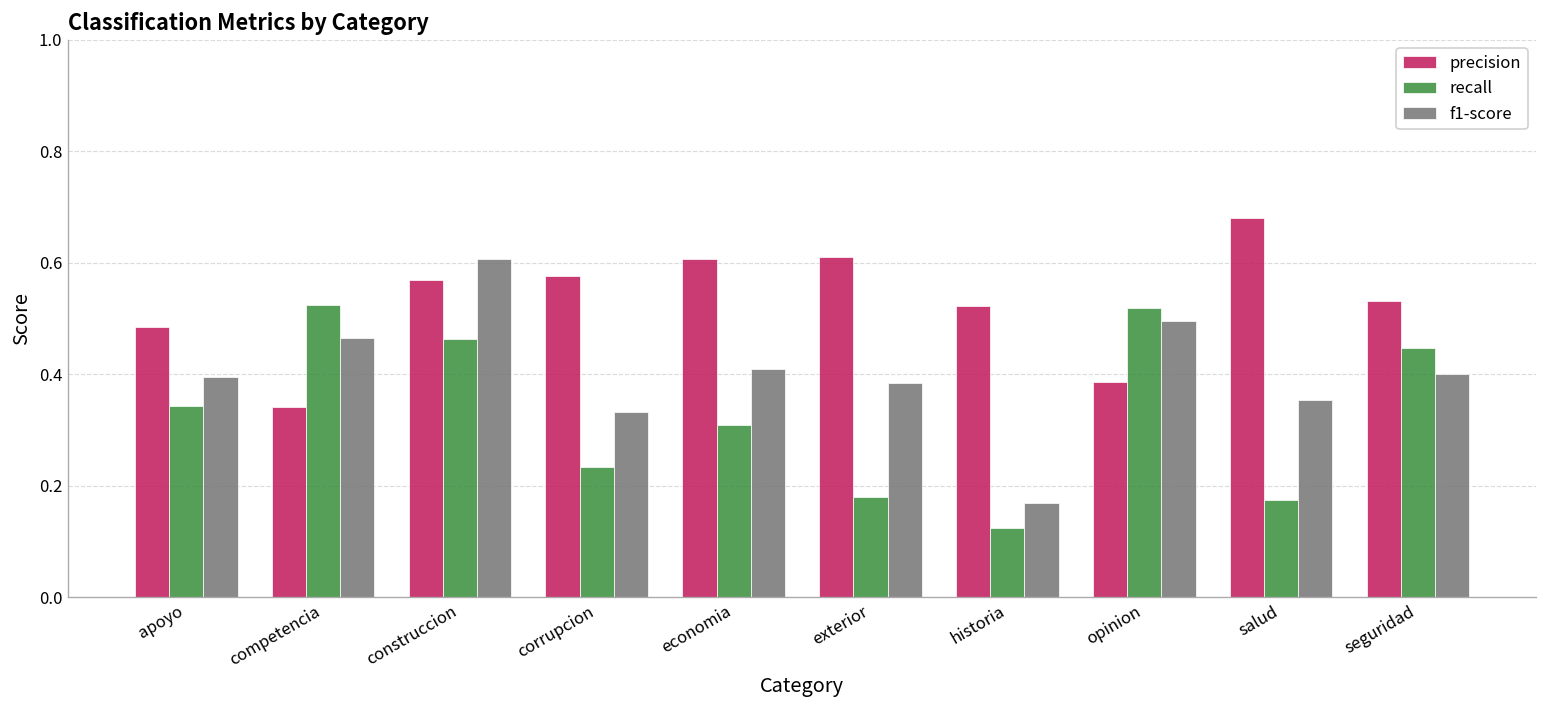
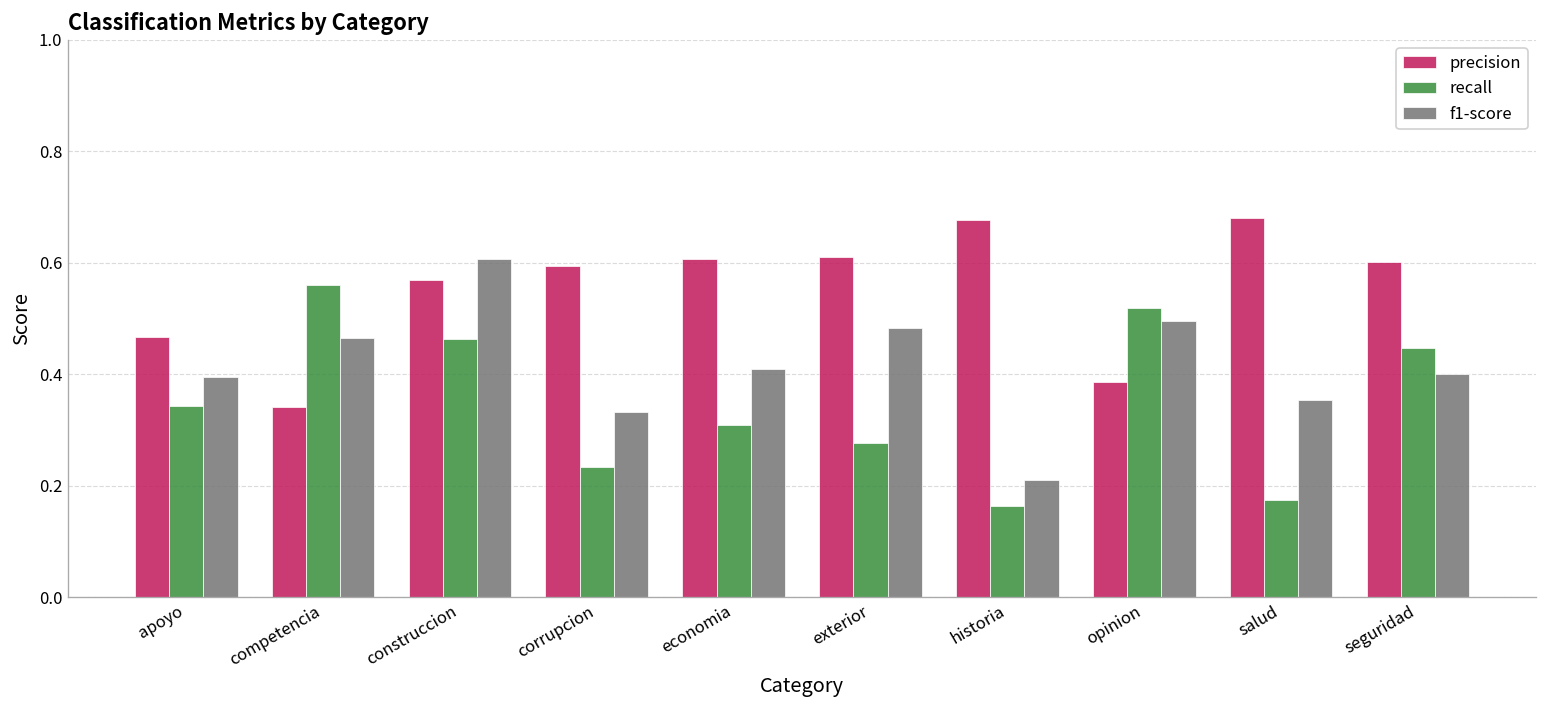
  {
    "precision": {
-     "apoyo": 0.49,
+     "apoyo": 0.47,
      "competencia": 0.34,
      "construccion": 0.57,
-     "corrupcion": 0.58,
+     "corrupcion": 0.59,
      "economia": 0.61,
      "exterior": 0.61,
-     "historia": 0.52,
+     "historia": 0.68,
      "opinion": 0.39,
      "salud": 0.68,
-     "seguridad": 0.53
+     "seguridad": 0.60
    },
    "recall": {
      "apoyo": 0.34,
-     "competencia": 0.52,
+     "competencia": 0.56,
      "construccion": 0.46,
      "corrupcion": 0.23,
      "economia": 0.31,
-     "exterior": 0.18,
-     "historia": 0.12,
+     "exterior": 0.28,
+     "historia": 0.16,
      "opinion": 0.52,
      "salud": 0.18,
      "seguridad": 0.45
    },
    "f1-score": {
      "apoyo": 0.40,
      "competencia": 0.47,
      "construccion": 0.61,
      "corrupcion": 0.33,
      "economia": 0.41,
-     "exterior": 0.39,
-     "historia": 0.17,
+     "exterior": 0.48,
+     "historia": 0.21,
      "opinion": 0.50,
      "salud": 0.35,
      "seguridad": 0.40
    }
  }
